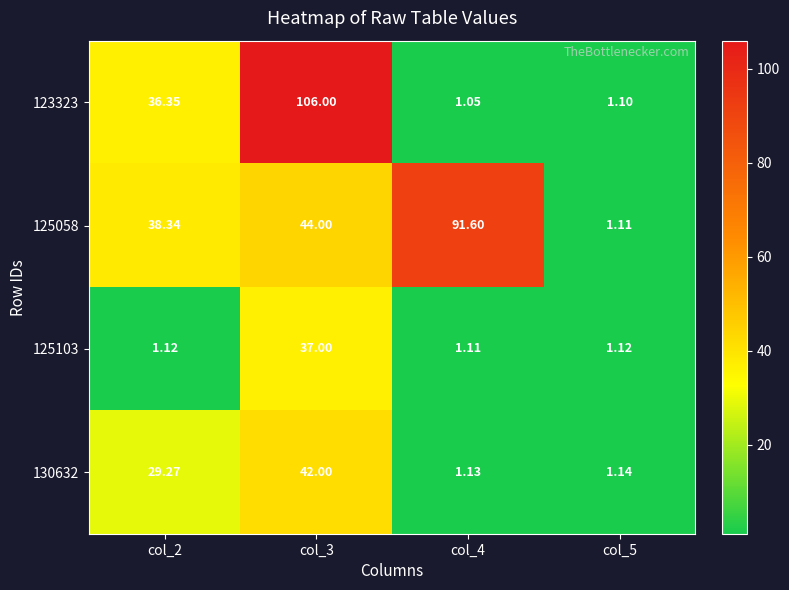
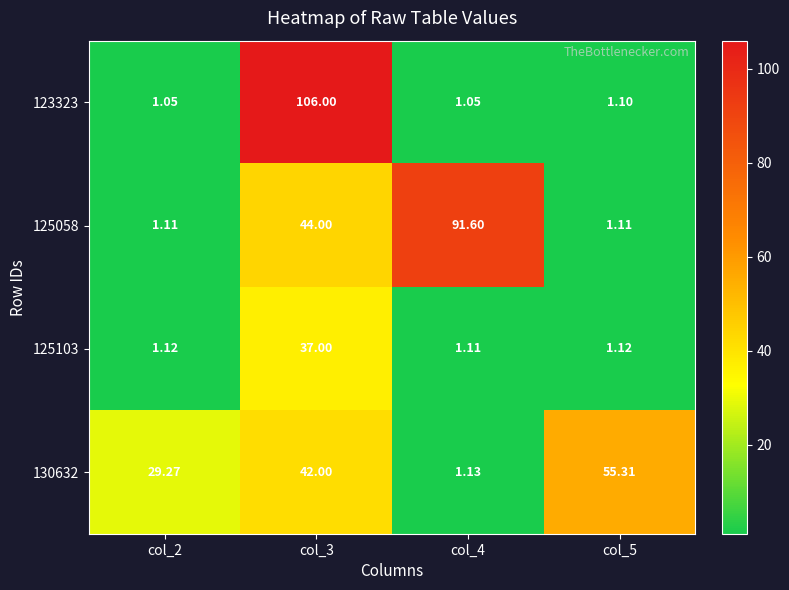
  {
    "123323": {
-     "col_2": 36.35,
+     "col_2": 1.05,
      "col_3": 106.00,
      "col_4": 1.05
    },
    "125058": {
-     "col_2": 38.34,
+     "col_2": 1.11,
      "col_3": 44.00,
      "col_4": 91.60,
      "col_5": 1.11
    },
    "125103": {
      "col_2": 1.12,
      "col_3": 37.00,
      "col_4": 1.11,
      "col_5": 1.12
    },
    "130632": {
      "col_2": 29.27,
      "col_3": 42.00,
      "col_4": 1.13,
-     "col_5": 1.14
+     "col_5": 55.31
    }
  }
